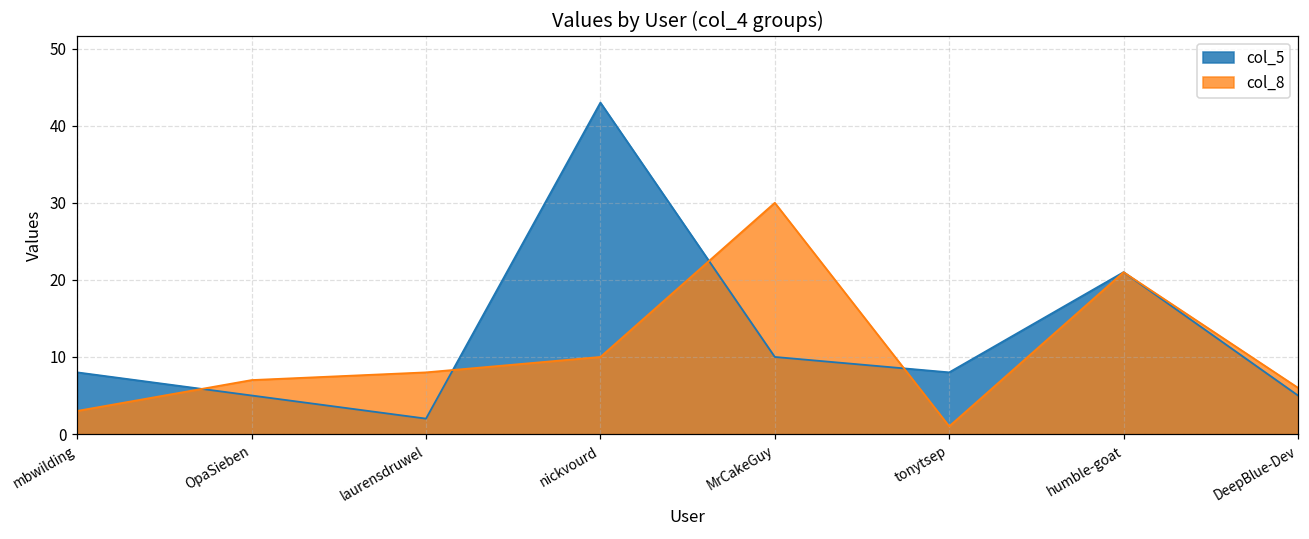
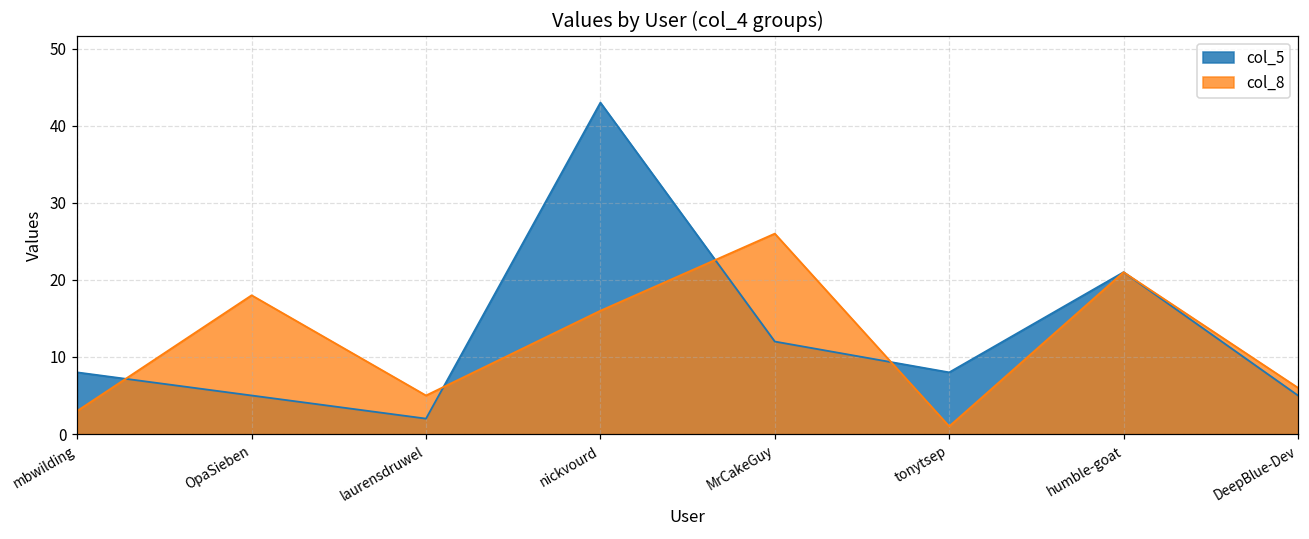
  {
    "col_5": {
      "mbwilding": 8,
      "OpaSieben": 5,
      "laurensdruwel": 2,
      "nickvourd": 43,
-     "MrCakeGuy": 10,
+     "MrCakeGuy": 12,
      "tonytsep": 8,
      "DeepBlue-Dev": 5
    },
    "col_8": {
      "mbwilding": 3,
-     "OpaSieben": 7,
-     "laurensdruwel": 8,
-     "nickvourd": 10,
-     "MrCakeGuy": 30,
+     "OpaSieben": 18,
+     "laurensdruwel": 5,
+     "nickvourd": 16,
+     "MrCakeGuy": 26,
      "tonytsep": 1,
      "DeepBlue-Dev": 6
    }
  }
